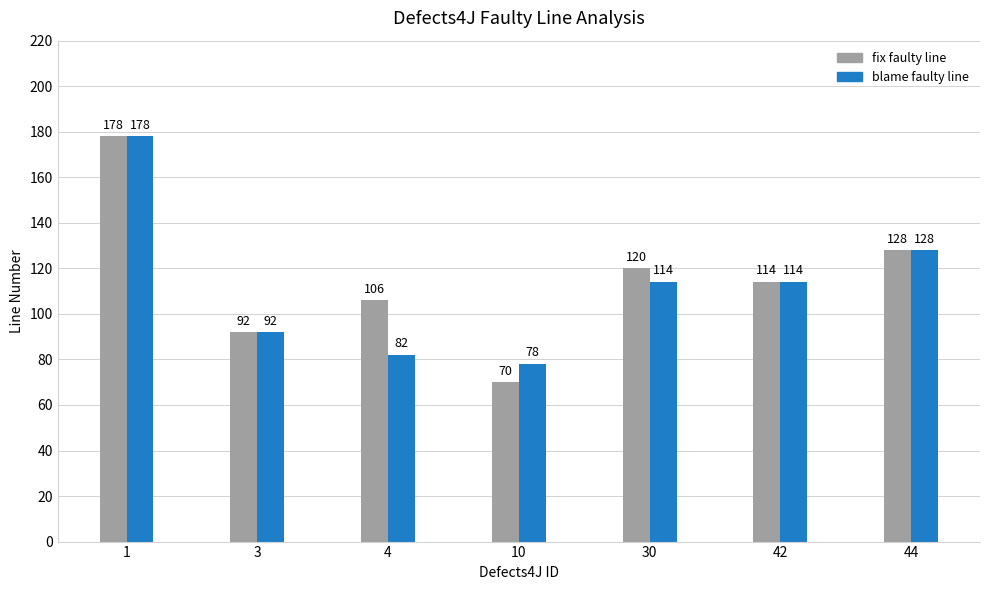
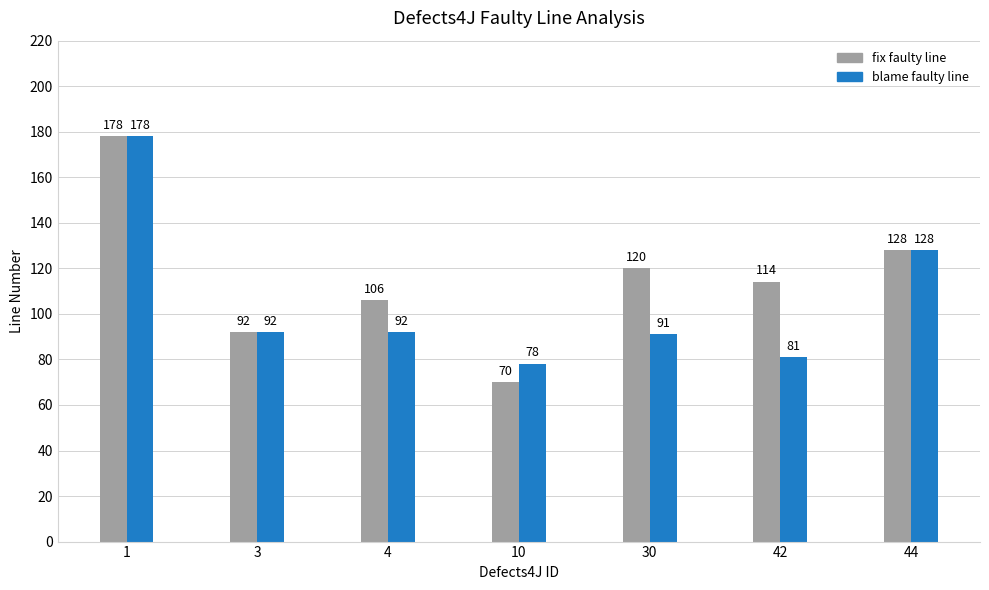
  {
    "fix faulty line": {
      "1": 178,
      "3": 92,
      "4": 106,
      "10": 70,
      "30": 120,
      "42": 114,
      "44": 128
    },
    "blame faulty line": {
      "1": 178,
      "3": 92,
-     "4": 82,
+     "4": 92,
      "10": 78,
-     "30": 114,
-     "42": 114,
+     "30": 91,
+     "42": 81,
      "44": 128
    }
  }
